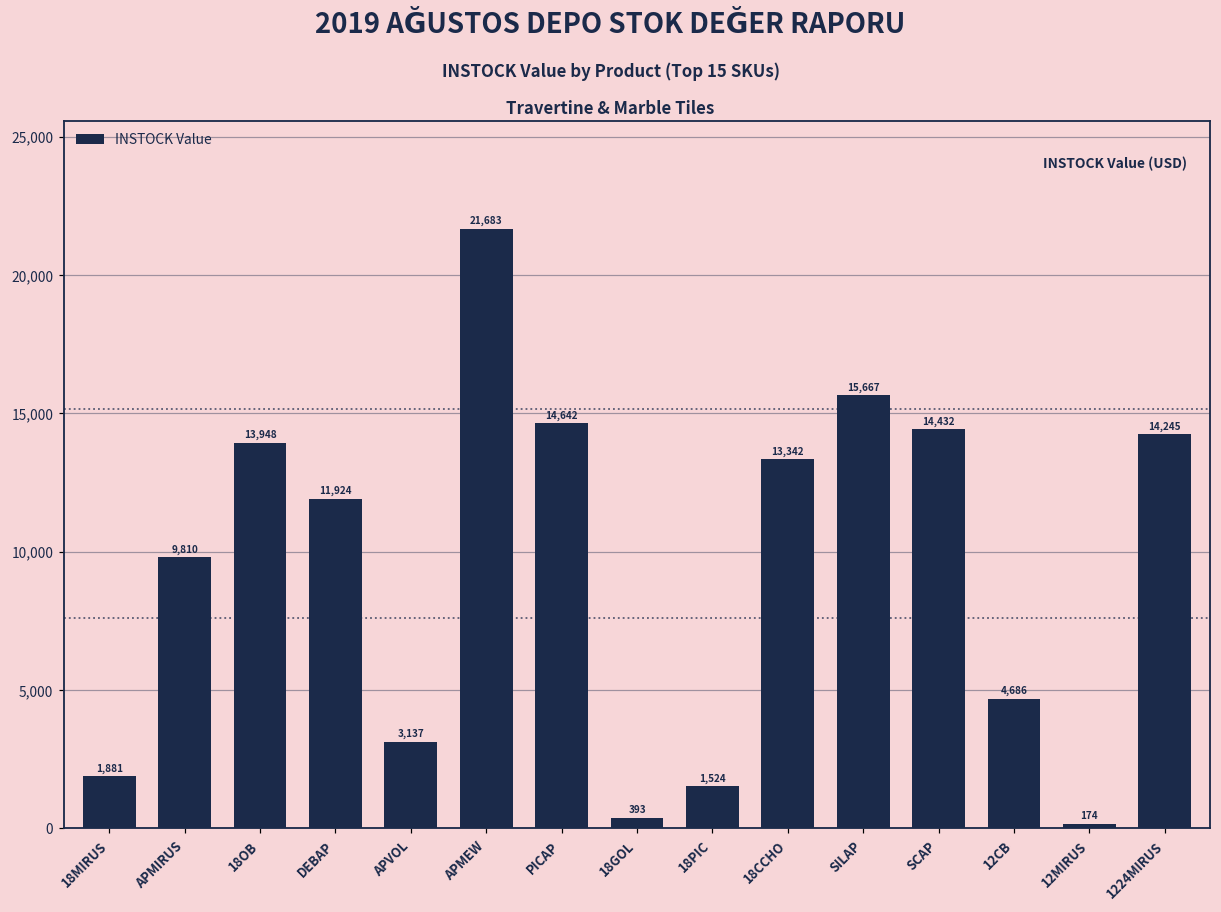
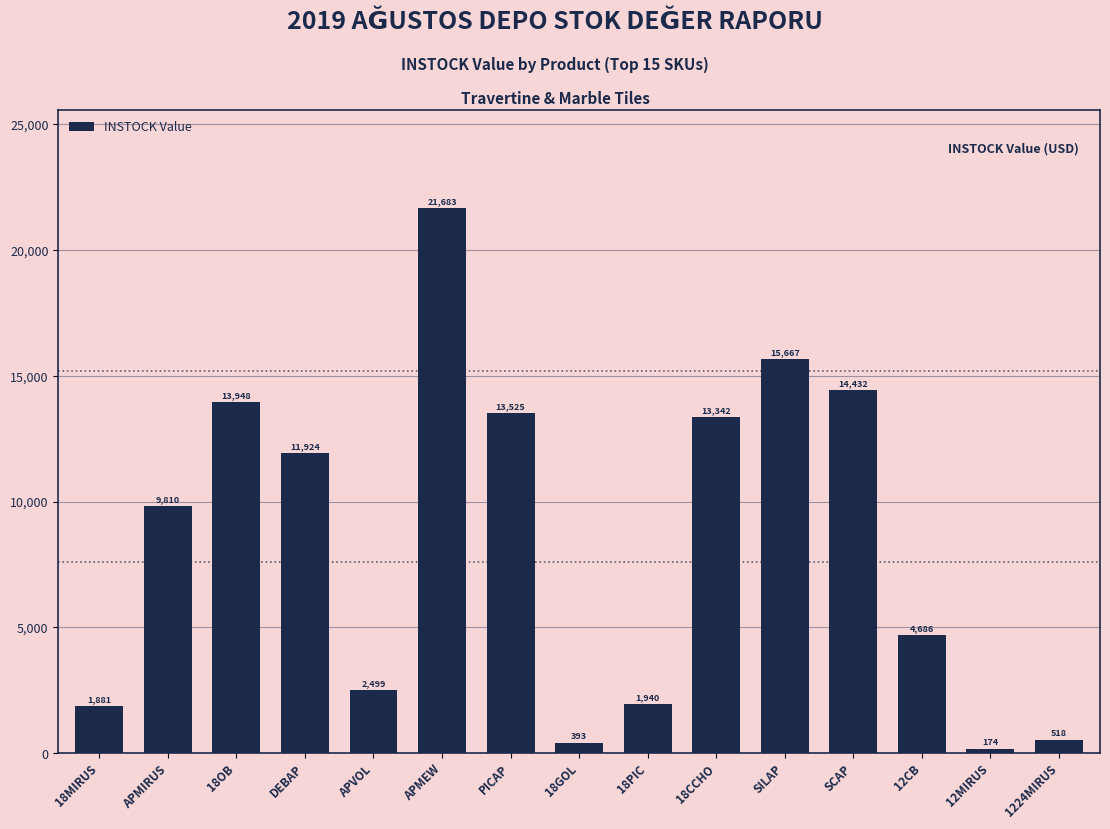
  {
    "18MIRUS": "1,881",
    "APMIRUS": "9,810",
    "18OB": "13,948",
    "DEBAP": "11,924",
-   "APVOL": "3,137",
+   "APVOL": "2,499",
    "APMEW": "21,683",
-   "PICAP": "14,642",
+   "PICAP": "13,525",
    "18GOL": "393",
-   "18PIC": "1,524",
+   "18PIC": "1,940",
    "18CCHO": "13,342",
    "SILAP": "15,667",
    "SCAP": "14,432",
    "12CB": "4,686",
    "12MIRUS": "174",
-   "1224MIRUS": "14,245"
+   "1224MIRUS": "518"
  }
